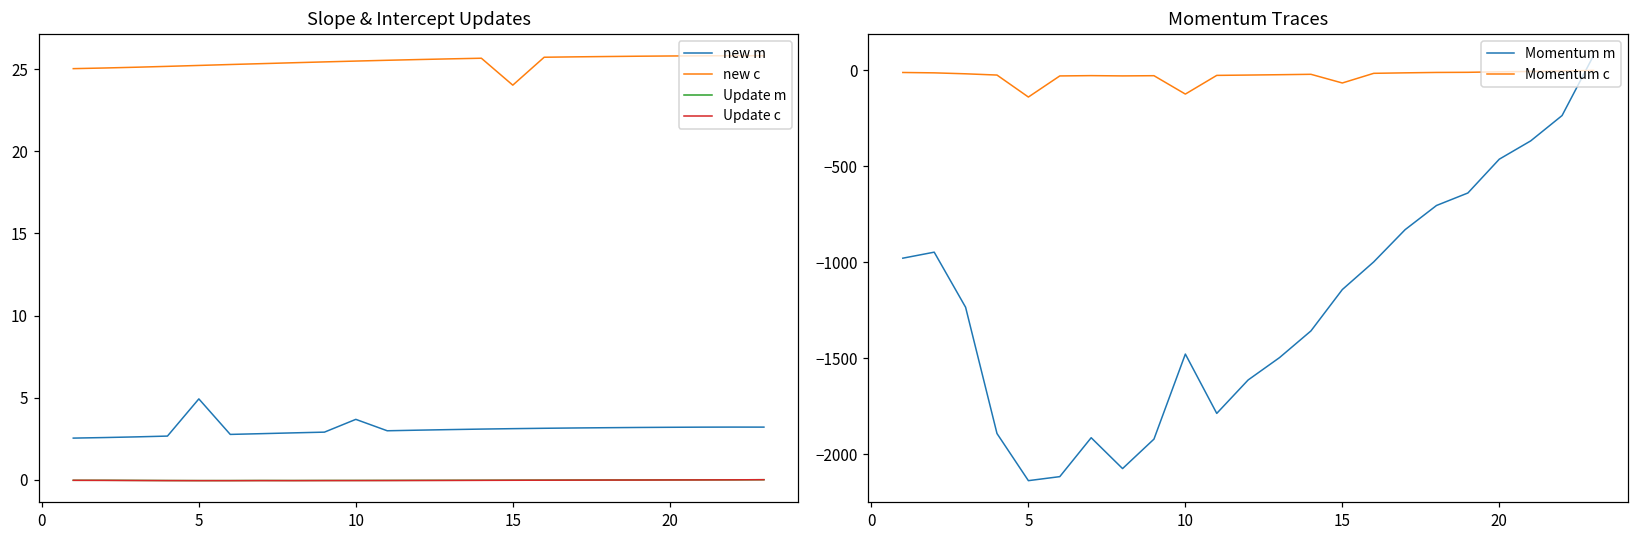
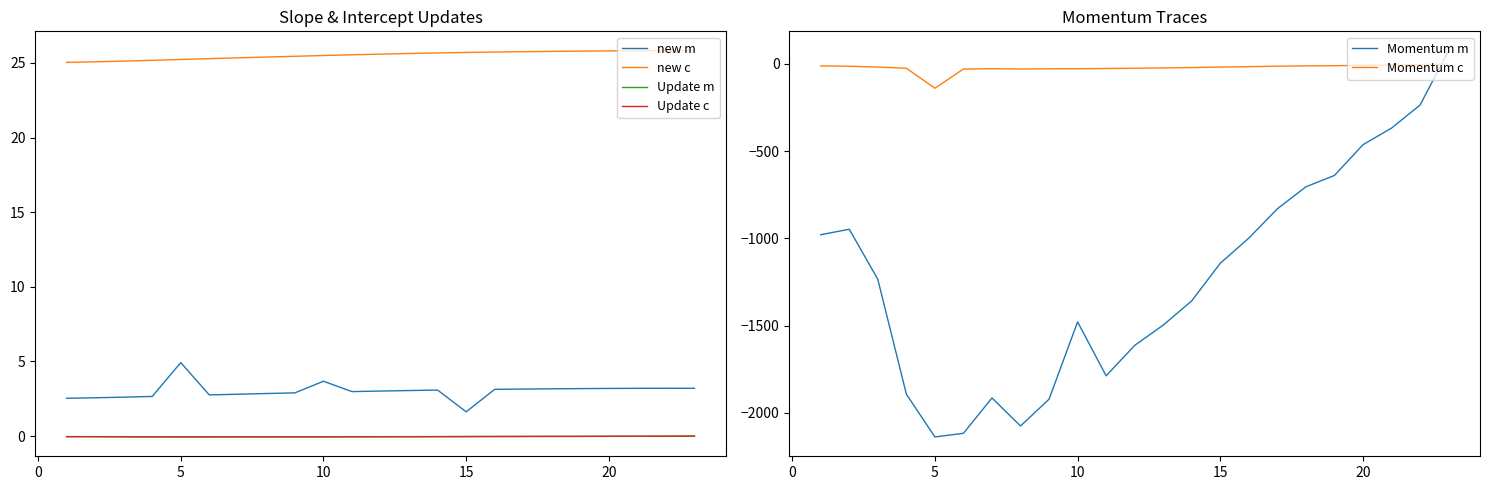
  {
    "Slope & Intercept Updates": {
      "new m": {
        "5": 4.9,
        "10": 3.7,
-       "15": 3.1,
+       "15": 1.6,
        "20": 3.2
      },
      "new c": {
        "5": 25.2,
        "10": 25.5,
-       "15": 24.0,
+       "15": 25.7,
        "20": 25.8
      }
    },
    "Momentum Traces": {
      "Momentum m": {
        "5": -2140,
        "10": -1480,
        "15": -1140,
        "20": -460
      },
      "Momentum c": {
        "5": -140,
-       "10": -120,
-       "15": -70
+       "10": -30,
+       "15": -20
      }
    }
  }
